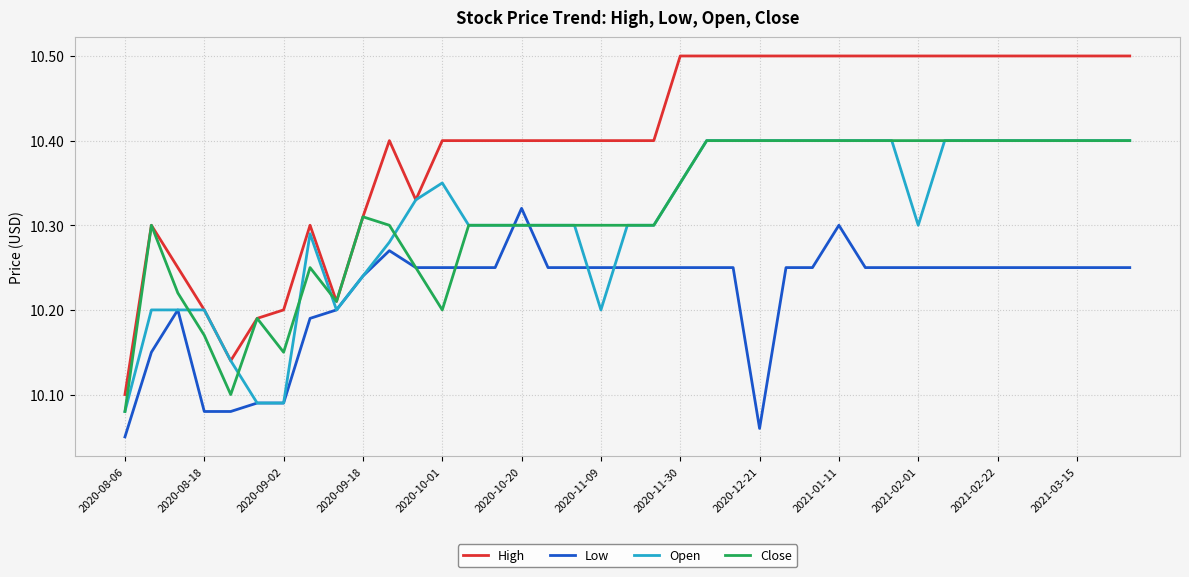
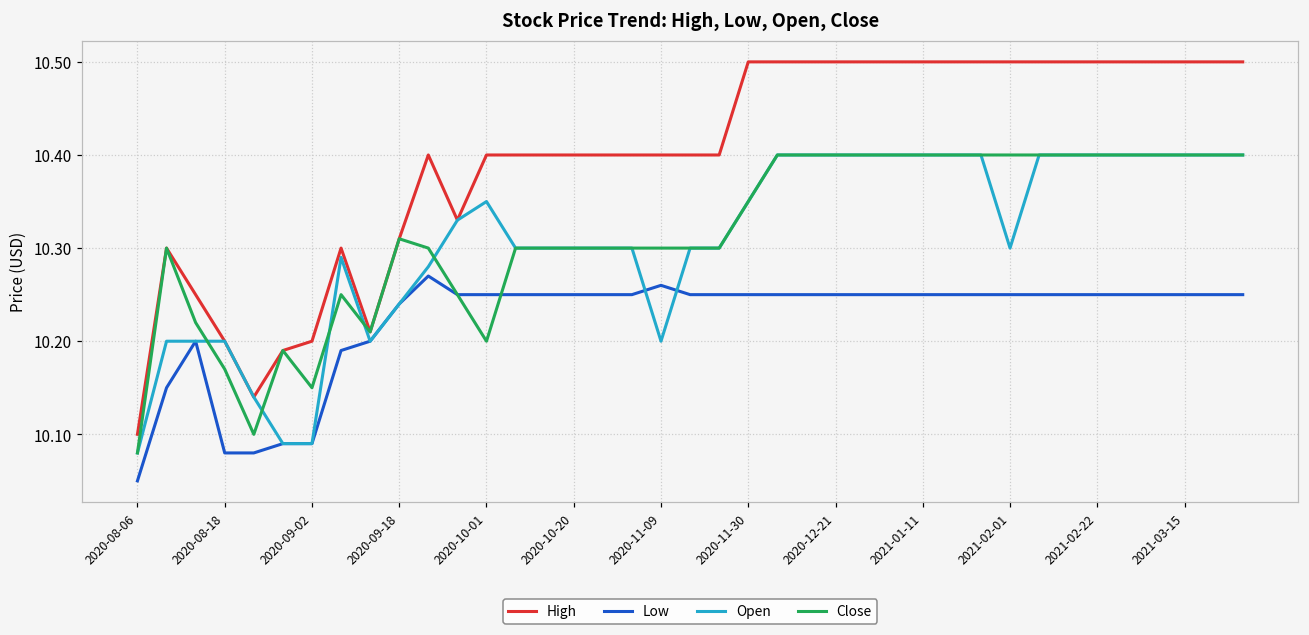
  {
    "High": {
      "2020-08-06": 10.10,
      "2020-09-02": 10.20,
      "2020-10-01": 10.40,
      "2020-10-20": 10.40,
      "2020-11-09": 10.40,
      "2020-11-30": 10.50,
      "2020-12-21": 10.50,
      "2021-01-11": 10.50,
      "2021-02-01": 10.50,
      "2021-02-22": 10.50,
      "2021-03-15": 10.50
    },
    "Low": {
      "2020-08-06": 10.05,
      "2020-08-18": 10.08,
      "2020-10-01": 10.25,
-     "2020-10-20": 10.32,
-     "2020-11-09": 10.25,
+     "2020-10-20": 10.25,
+     "2020-11-09": 10.26,
      "2020-11-30": 10.25,
-     "2020-12-21": 10.06,
-     "2021-01-11": 10.30,
+     "2020-12-21": 10.25,
+     "2021-01-11": 10.25,
      "2021-02-01": 10.25,
      "2021-02-22": 10.25,
      "2021-03-15": 10.25
    },
    "Open": {
      "2020-10-01": 10.35,
      "2020-11-09": 10.20,
      "2021-02-01": 10.30
    },
    "Close": {
      "2020-08-18": 10.17,
      "2020-09-02": 10.15,
      "2020-10-01": 10.20,
      "2020-11-09": 10.30,
      "2021-02-01": 10.40
    }
  }
